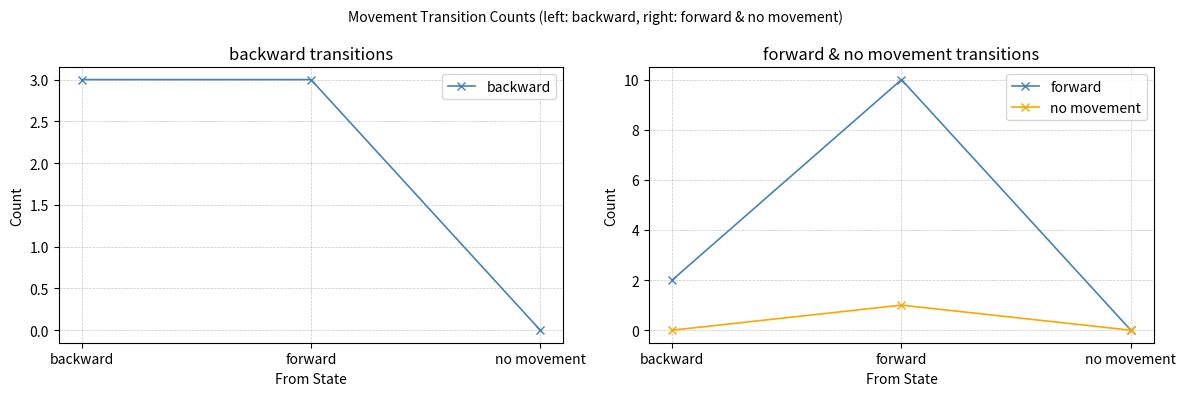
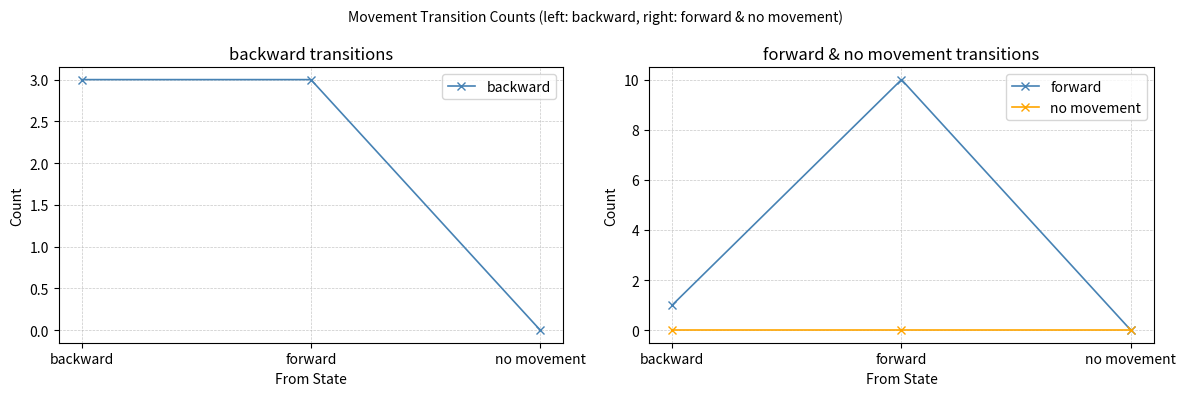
  {
    "backward transitions": {
      "backward": 3.0,
      "forward": 3.0,
      "no movement": 0.0
    },
    "forward & no movement transitions": {
      "forward": {
-       "backward": 2,
+       "backward": 1,
        "forward": 10
      },
      "no movement": {
        "backward": 0,
-       "forward": 1
+       "forward": 0
      }
    }
  }
